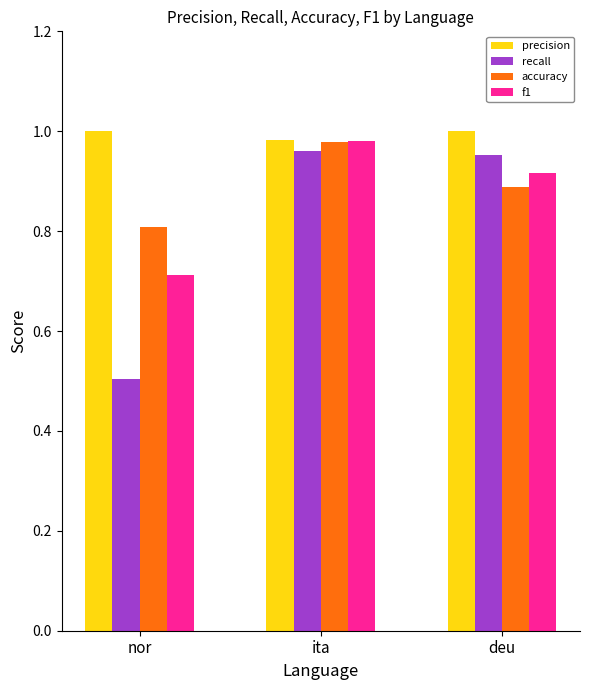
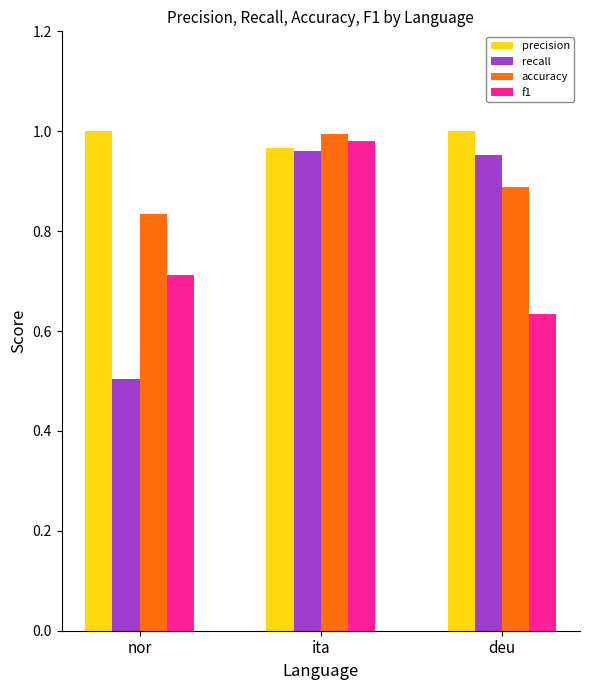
  {
    "precision": {
      "nor": 1.00,
-     "ita": 0.98,
+     "ita": 0.97,
      "deu": 1.00
    },
    "recall": {
      "nor": 0.50,
      "ita": 0.96,
      "deu": 0.95
    },
    "accuracy": {
-     "nor": 0.81,
-     "ita": 0.98,
+     "nor": 0.83,
+     "ita": 1.00,
      "deu": 0.89
    },
    "f1": {
      "nor": 0.71,
      "ita": 0.98,
-     "deu": 0.92
+     "deu": 0.63
    }
  }
